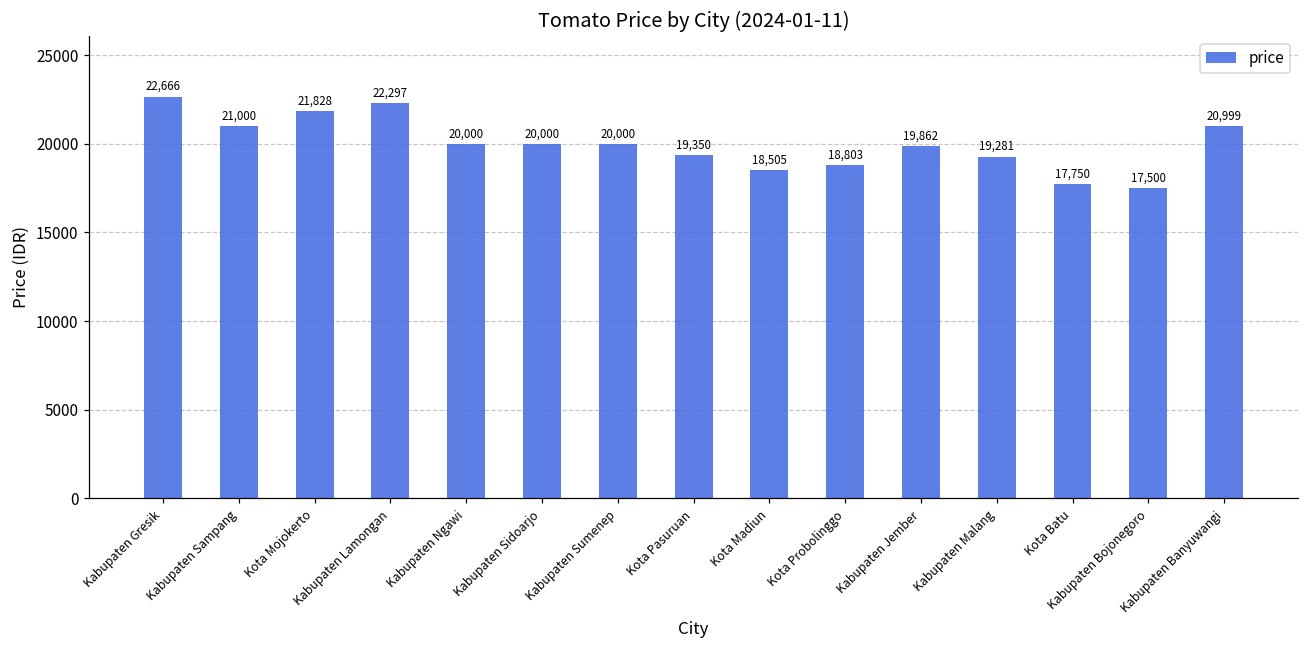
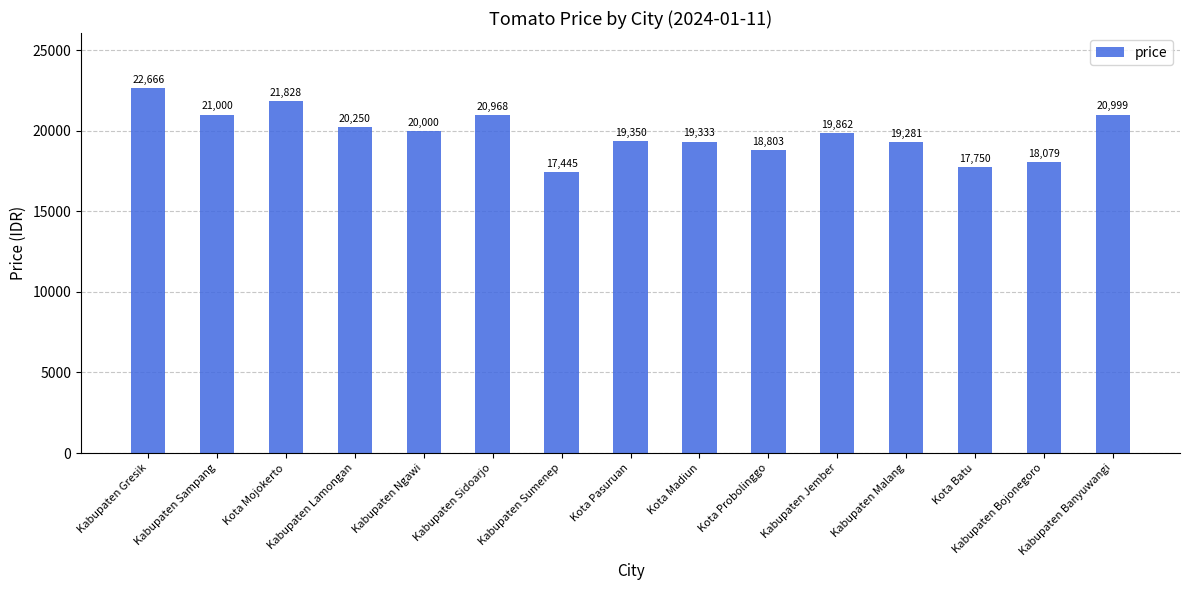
  {
    "Kabupaten Gresik": "22,666",
    "Kabupaten Sampang": "21,000",
    "Kota Mojokerto": "21,828",
-   "Kabupaten Lamongan": "22,297",
+   "Kabupaten Lamongan": "20,250",
    "Kabupaten Ngawi": "20,000",
-   "Kabupaten Sidoarjo": "20,000",
-   "Kabupaten Sumenep": "20,000",
+   "Kabupaten Sidoarjo": "20,968",
+   "Kabupaten Sumenep": "17,445",
    "Kota Pasuruan": "19,350",
-   "Kota Madiun": "18,505",
+   "Kota Madiun": "19,333",
    "Kota Probolinggo": "18,803",
    "Kabupaten Jember": "19,862",
    "Kabupaten Malang": "19,281",
    "Kota Batu": "17,750",
-   "Kabupaten Bojonegoro": "17,500",
+   "Kabupaten Bojonegoro": "18,079",
    "Kabupaten Banyuwangi": "20,999"
  }
